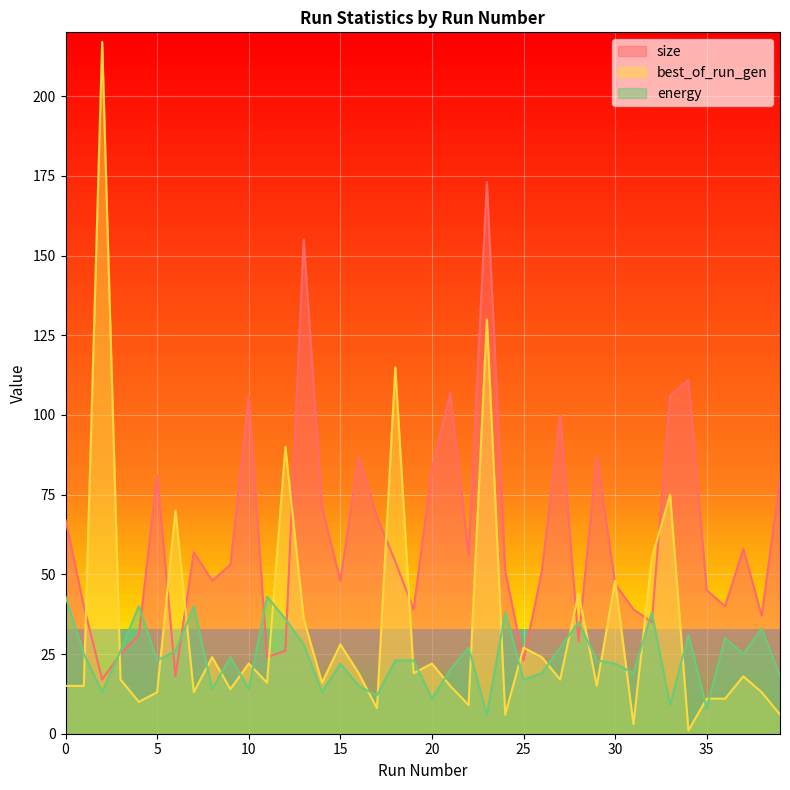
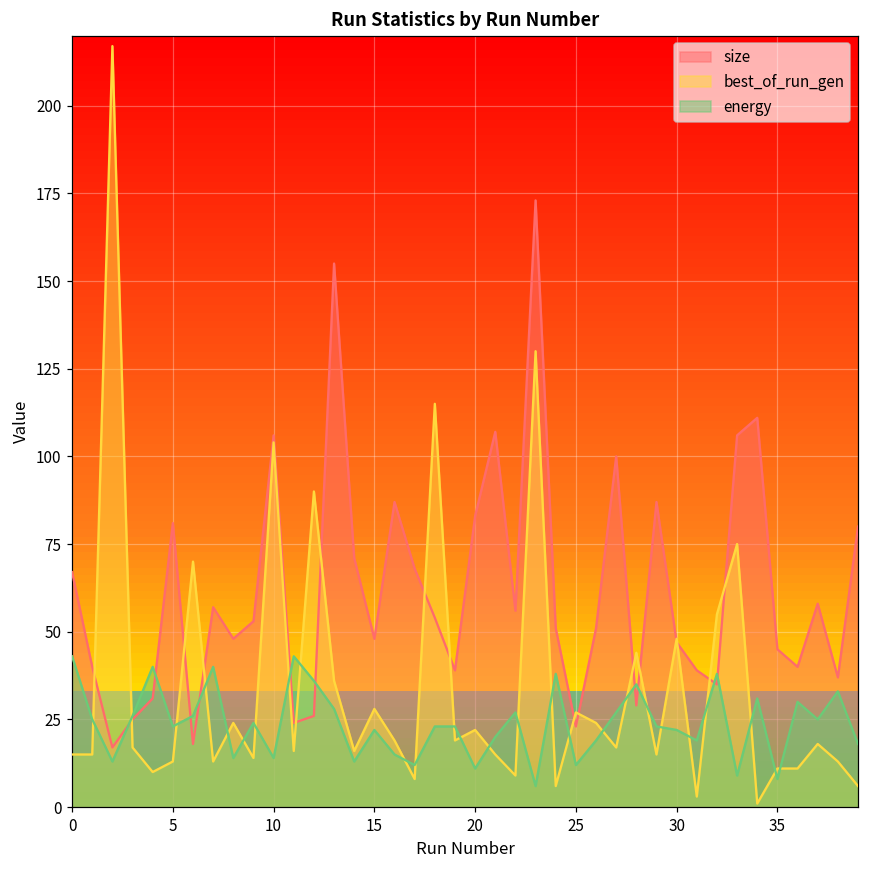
  {
    "size": {
      "0": 67,
      "5": 81,
      "10": 106,
      "15": 48,
      "20": 83,
      "25": 23,
      "30": 47,
      "35": 45
    },
    "best_of_run_gen": {
      "0": 15,
      "5": 13,
-     "10": 22,
+     "10": 104,
      "15": 28,
      "20": 22,
      "25": 27,
      "30": 48,
      "35": 11
    },
    "energy": {
      "0": 43,
      "5": 23,
      "10": 14,
      "15": 22,
      "20": 11,
-     "25": 17,
+     "25": 12,
      "30": 22,
      "35": 8
    }
  }
